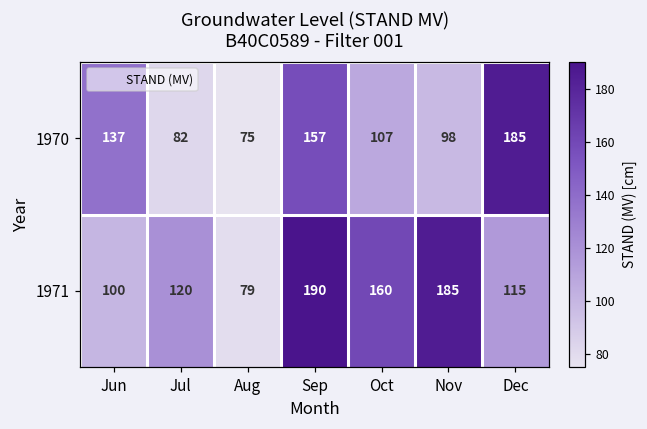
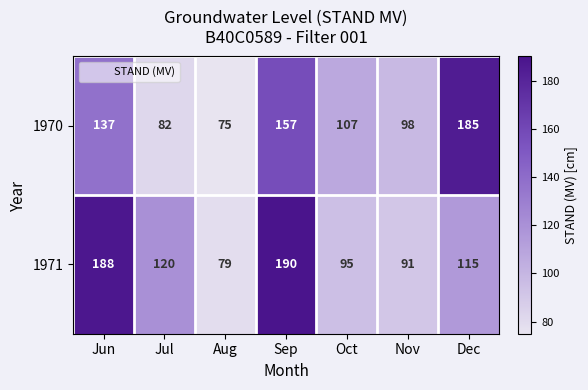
  {
    "1970": {
      "Jun": 137,
      "Jul": 82,
      "Aug": 75,
      "Sep": 157,
      "Oct": 107,
      "Nov": 98,
      "Dec": 185
    },
    "1971": {
-     "Jun": 100,
+     "Jun": 188,
      "Jul": 120,
      "Aug": 79,
      "Sep": 190,
-     "Oct": 160,
-     "Nov": 185,
+     "Oct": 95,
+     "Nov": 91,
      "Dec": 115
    }
  }
